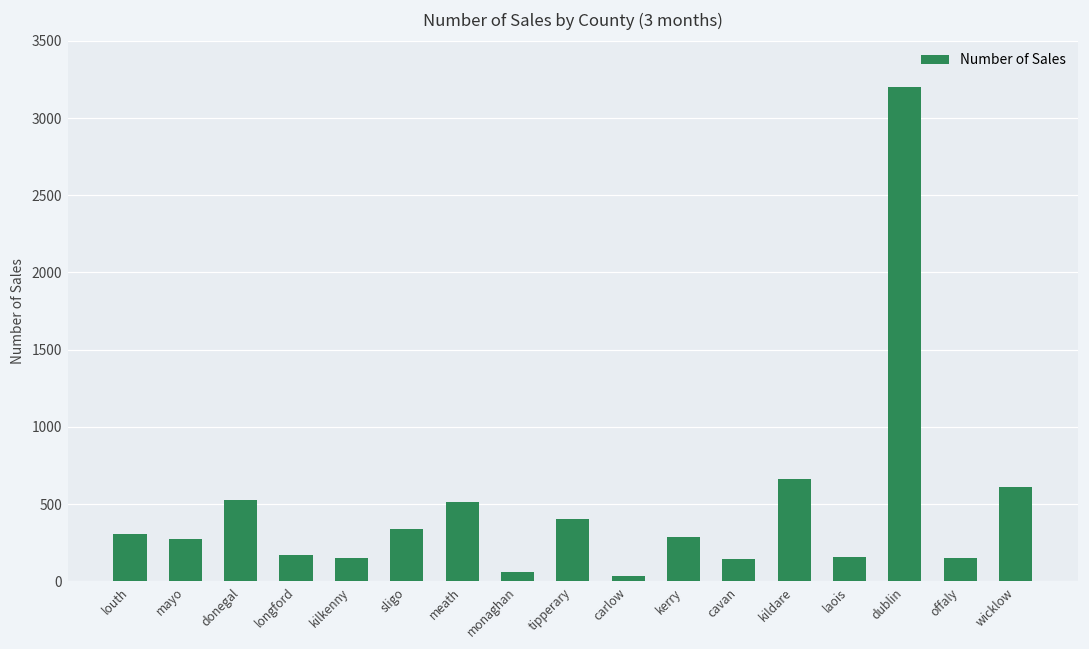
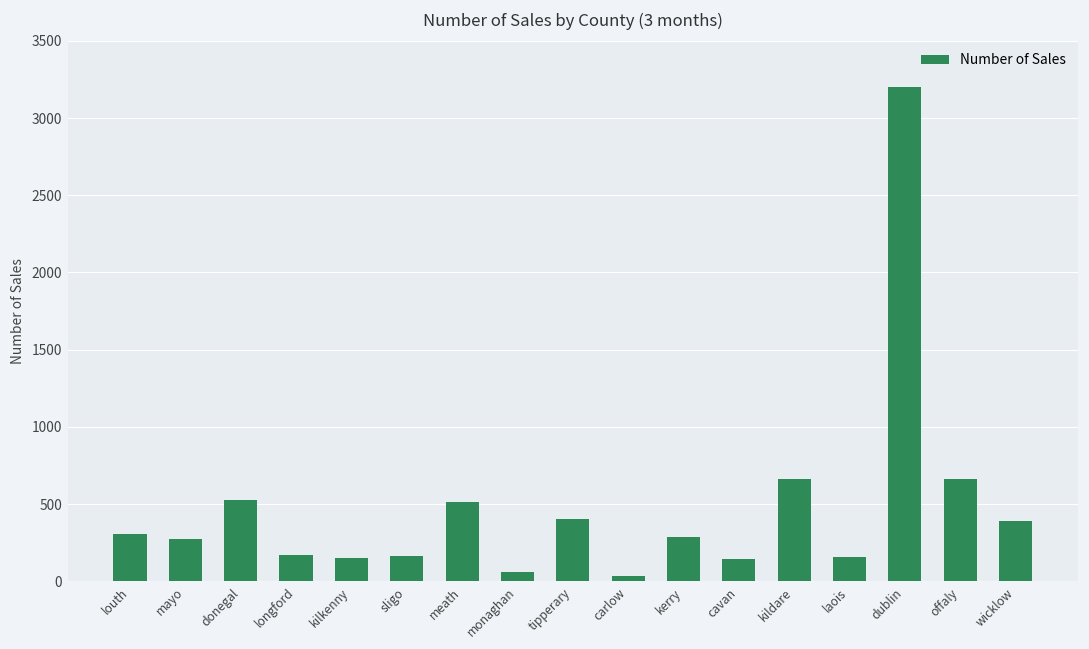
  {
    "louth": 300,
    "mayo": 270,
    "donegal": 530,
    "longford": 170,
    "kilkenny": 150,
-   "sligo": 340,
+   "sligo": 160,
    "meath": 510,
    "monaghan": 60,
    "tipperary": 400,
    "carlow": 30,
    "kerry": 290,
    "cavan": 140,
    "kildare": 660,
    "laois": 160,
    "dublin": 3200,
-   "offaly": 150,
-   "wicklow": 610
+   "offaly": 660,
+   "wicklow": 390
  }
